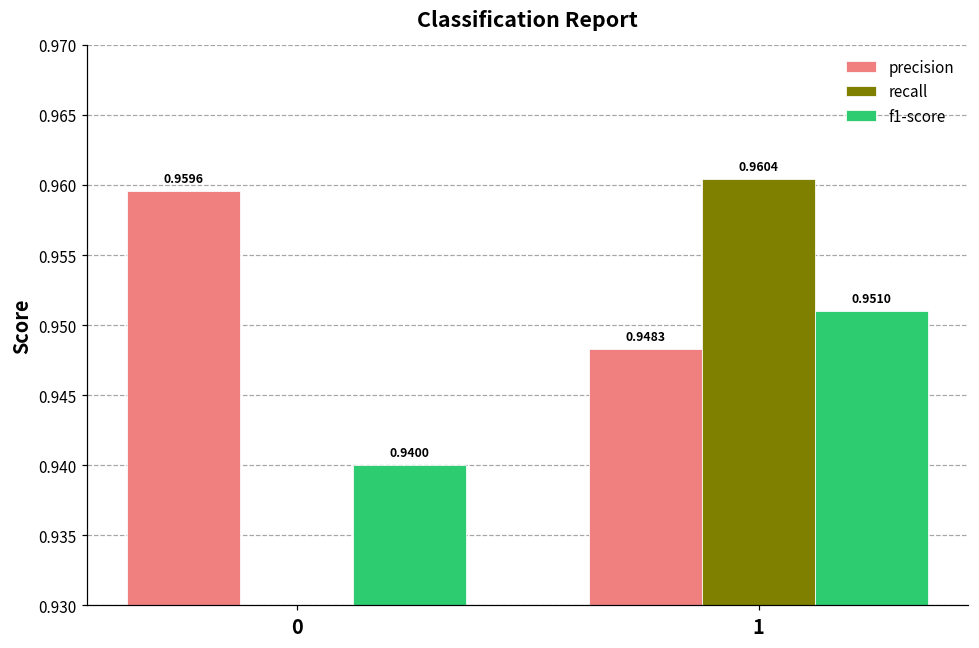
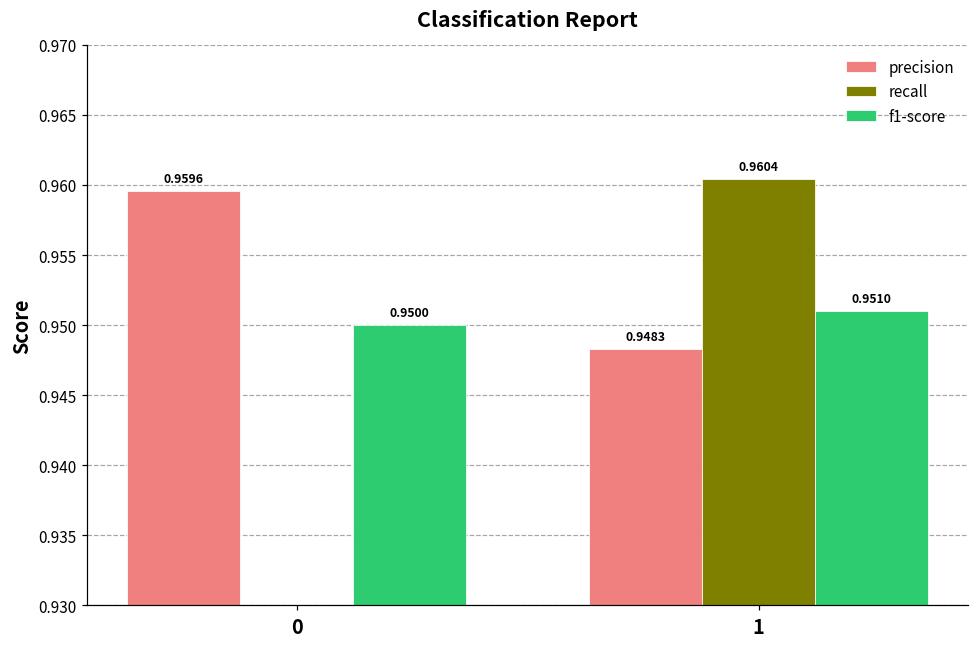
  {
    "precision": {
      "0": 0.9596,
      "1": 0.9483
    },
    "recall": {
      "1": 0.9604
    },
    "f1-score": {
-     "0": 0.9400,
+     "0": 0.9500,
      "1": 0.9510
    }
  }
